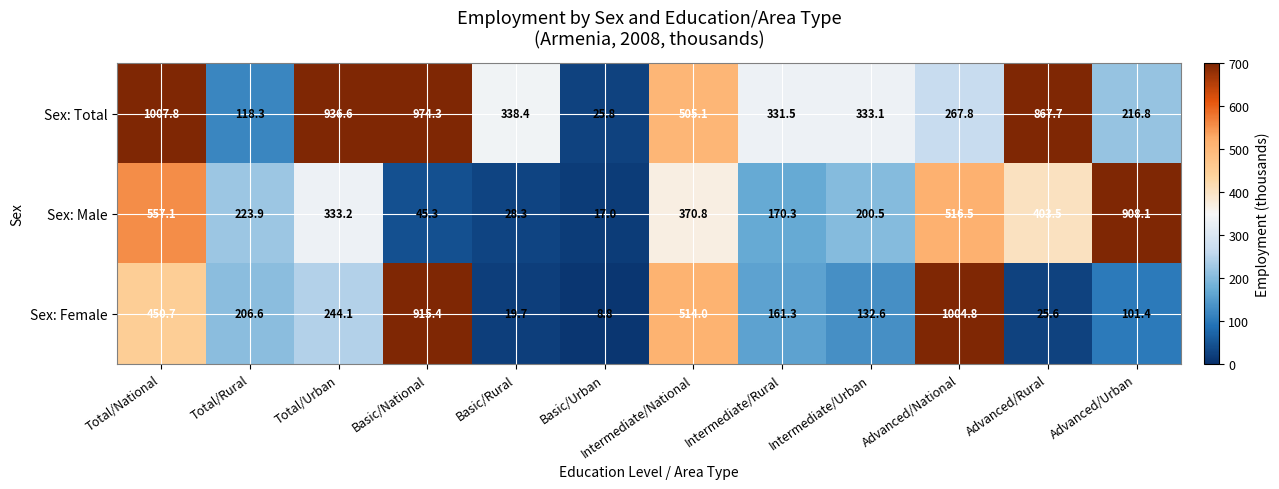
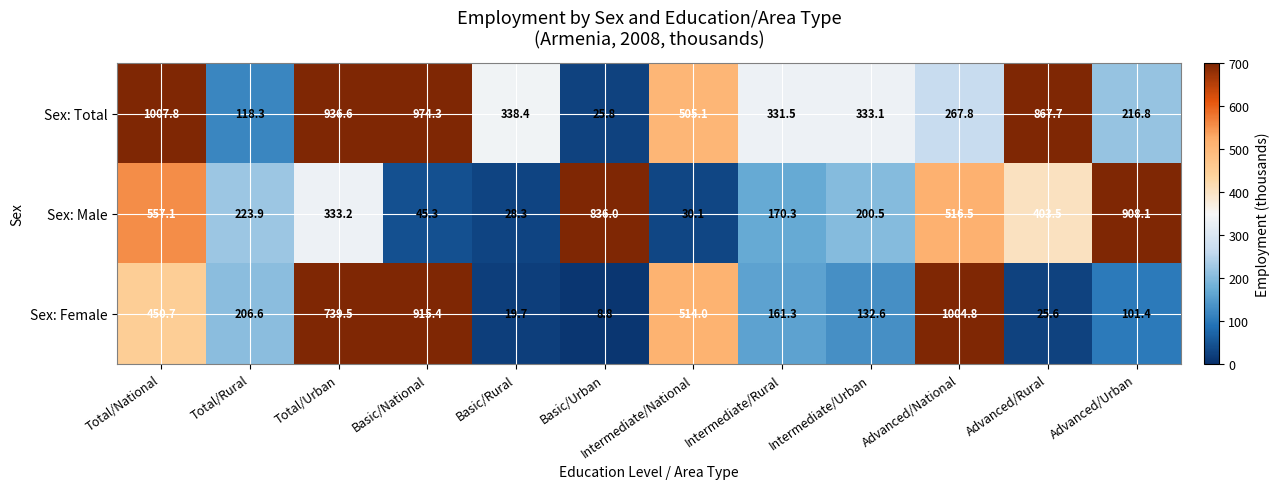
  {
    "Sex: Total": {
      "Total/National": 1007.8,
      "Total/Rural": 118.3,
      "Total/Urban": 936.6,
      "Basic/National": 974.3,
      "Basic/Rural": 338.4,
      "Basic/Urban": 25.8,
      "Intermediate/National": 505.1,
      "Intermediate/Rural": 331.5,
      "Intermediate/Urban": 333.1,
      "Advanced/National": 267.8,
      "Advanced/Rural": 867.7,
      "Advanced/Urban": 216.8
    },
    "Sex: Male": {
      "Total/National": 557.1,
      "Total/Rural": 223.9,
      "Total/Urban": 333.2,
      "Basic/National": 45.3,
      "Basic/Rural": 28.3,
-     "Basic/Urban": 17.0,
-     "Intermediate/National": 370.8,
+     "Basic/Urban": 836.0,
+     "Intermediate/National": 30.1,
      "Intermediate/Rural": 170.3,
      "Intermediate/Urban": 200.5,
      "Advanced/National": 516.5,
      "Advanced/Rural": 403.5,
      "Advanced/Urban": 908.1
    },
    "Sex: Female": {
      "Total/National": 450.7,
      "Total/Rural": 206.6,
-     "Total/Urban": 244.1,
+     "Total/Urban": 739.5,
      "Basic/National": 915.4,
      "Basic/Rural": 19.7,
      "Basic/Urban": 8.8,
      "Intermediate/National": 514.0,
      "Intermediate/Rural": 161.3,
      "Intermediate/Urban": 132.6,
      "Advanced/National": 1004.8,
      "Advanced/Rural": 25.6,
      "Advanced/Urban": 101.4
    }
  }
